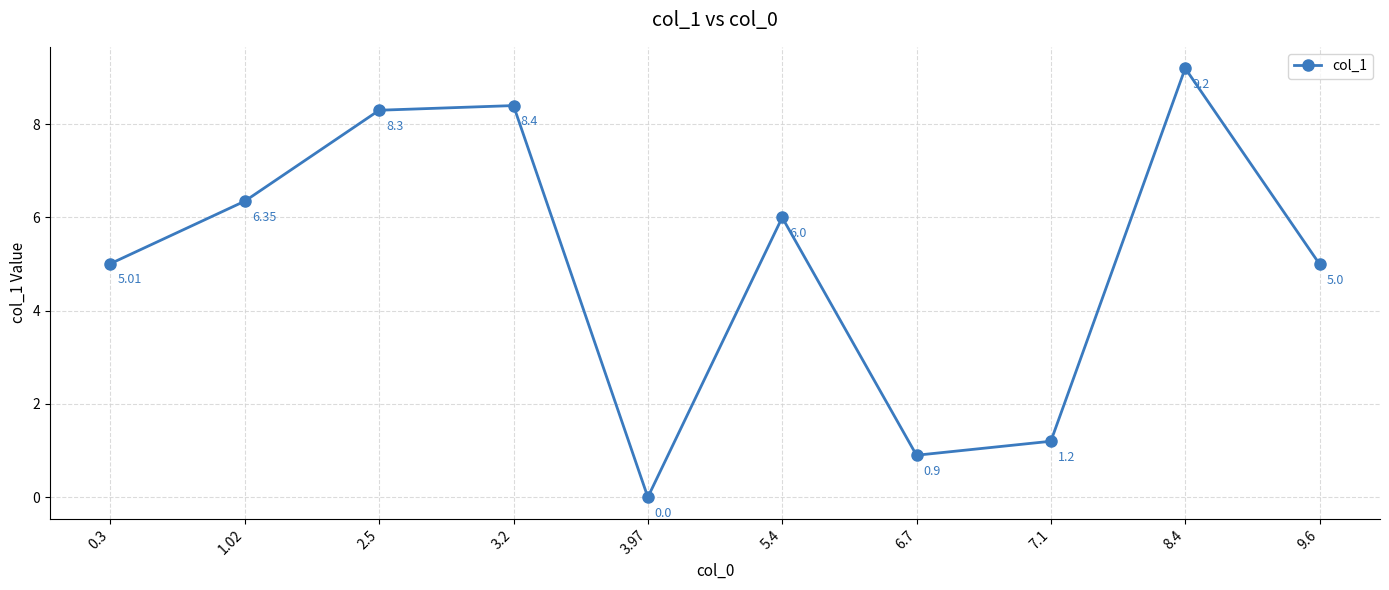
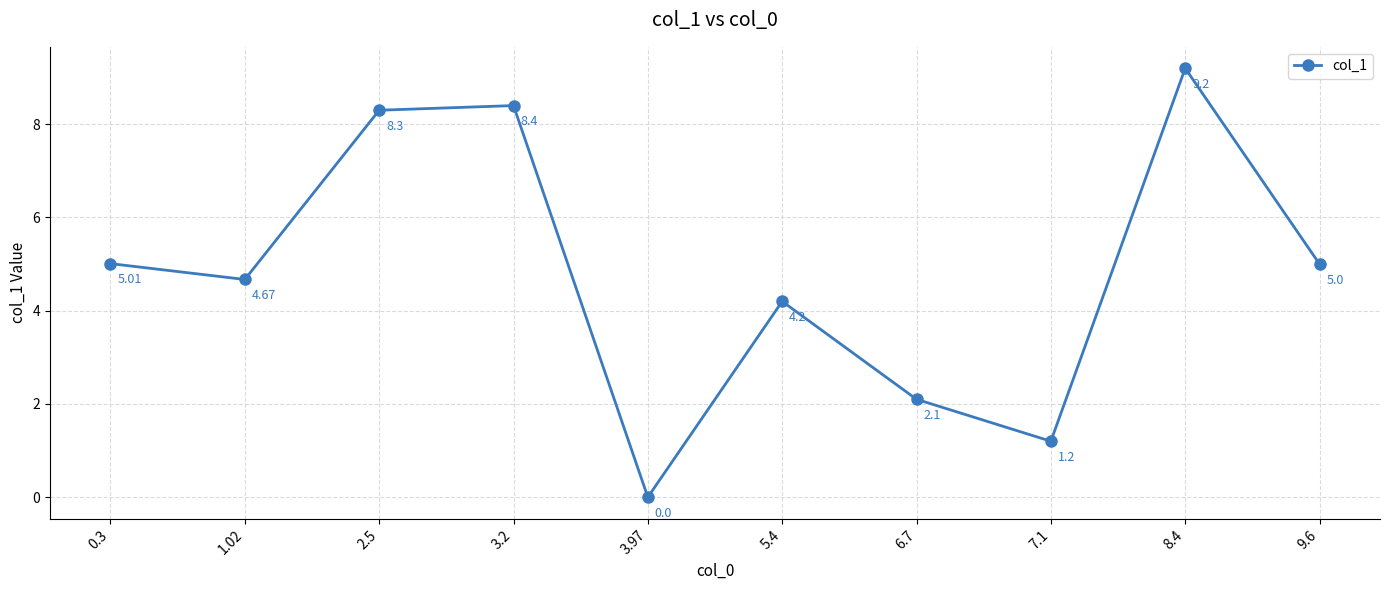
  {
    "0.3": 5.01,
-   "1.02": 6.35,
+   "1.02": 4.67,
    "2.5": 8.3,
    "3.2": 8.4,
    "3.97": 0.0,
-   "5.4": 6.0,
-   "6.7": 0.9,
+   "5.4": 4.2,
+   "6.7": 2.1,
    "7.1": 1.2,
    "8.4": 9.2,
    "9.6": 5.0
  }
